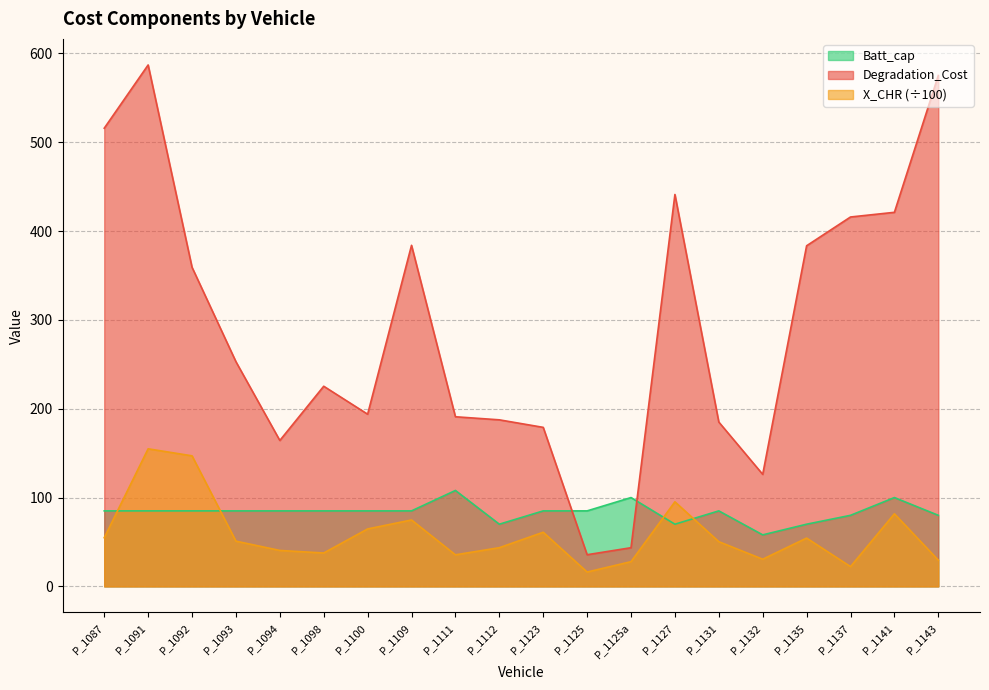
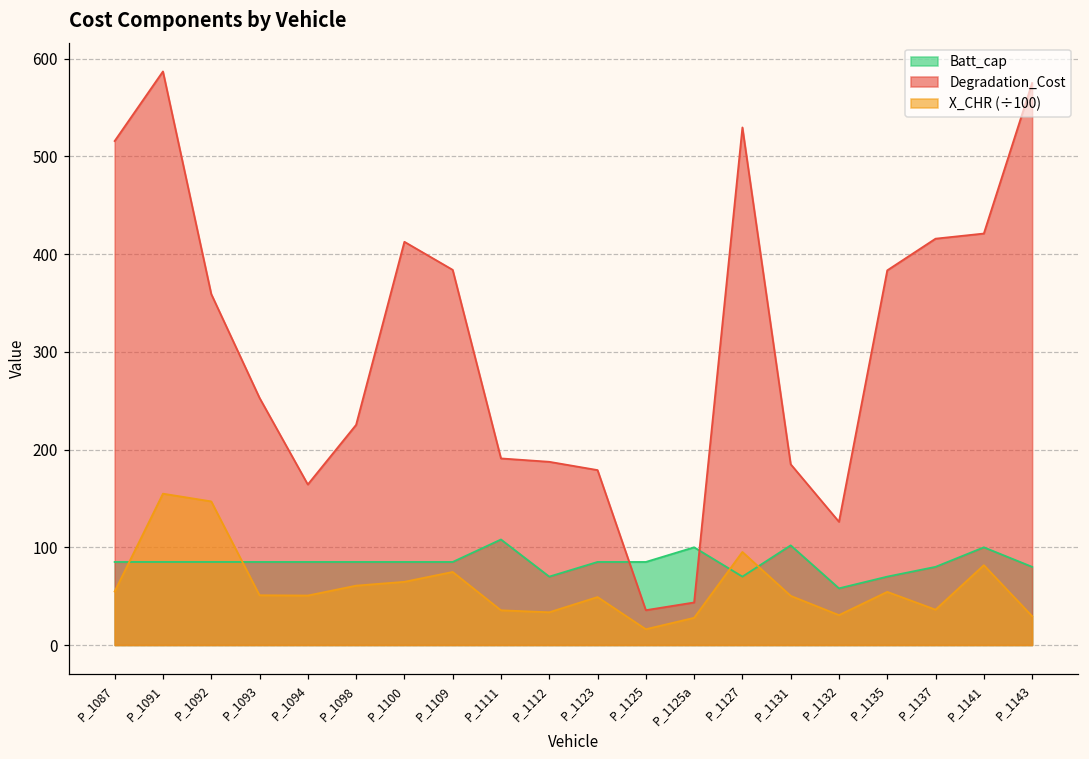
  {
    "Batt_cap": {
      "P_1087": 90,
      "P_1091": 90,
      "P_1092": 90,
      "P_1093": 90,
      "P_1094": 90,
      "P_1098": 90,
      "P_1100": 90,
      "P_1109": 90,
      "P_1111": 110,
      "P_1112": 70,
      "P_1123": 90,
      "P_1125": 90,
      "P_1125a": 100,
      "P_1127": 70,
-     "P_1131": 90,
+     "P_1131": 100,
      "P_1132": 60,
      "P_1135": 70,
      "P_1137": 80,
      "P_1141": 100,
      "P_1143": 80
    },
    "Degradation_Cost": {
      "P_1087": 520,
      "P_1091": 590,
      "P_1092": 360,
      "P_1093": 250,
      "P_1094": 160,
      "P_1098": 230,
-     "P_1100": 190,
+     "P_1100": 410,
      "P_1109": 380,
      "P_1111": 190,
      "P_1112": 190,
      "P_1123": 180,
      "P_1125": 40,
      "P_1125a": 40,
-     "P_1127": 440,
+     "P_1127": 530,
      "P_1131": 190,
      "P_1132": 130,
      "P_1135": 380,
      "P_1137": 420,
      "P_1141": 420
    },
    "X_CHR (÷100)": {
      "P_1087": 50,
      "P_1091": 150,
      "P_1092": 150,
      "P_1093": 50,
-     "P_1094": 40,
-     "P_1098": 40,
+     "P_1094": 50,
+     "P_1098": 60,
      "P_1100": 60,
      "P_1109": 70,
      "P_1111": 40,
-     "P_1112": 40,
-     "P_1123": 60,
+     "P_1112": 30,
+     "P_1123": 50,
      "P_1125": 20,
      "P_1125a": 30,
      "P_1127": 100,
      "P_1131": 50,
      "P_1132": 30,
      "P_1135": 50,
-     "P_1137": 20,
+     "P_1137": 40,
      "P_1141": 80,
      "P_1143": 30
    }
  }
